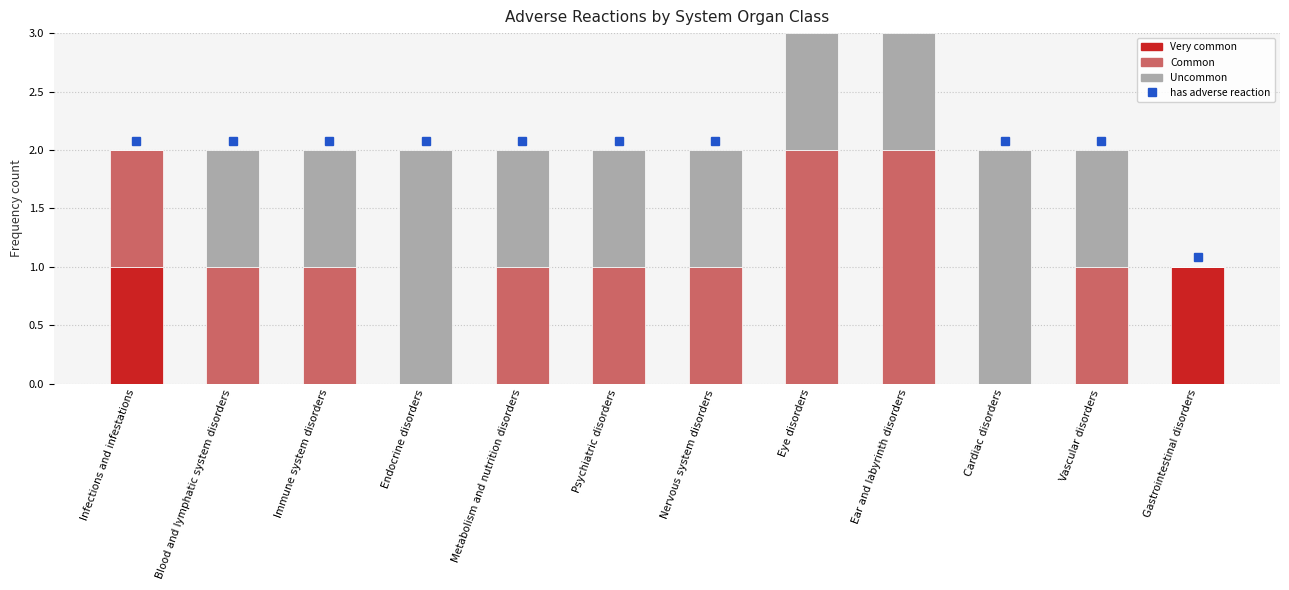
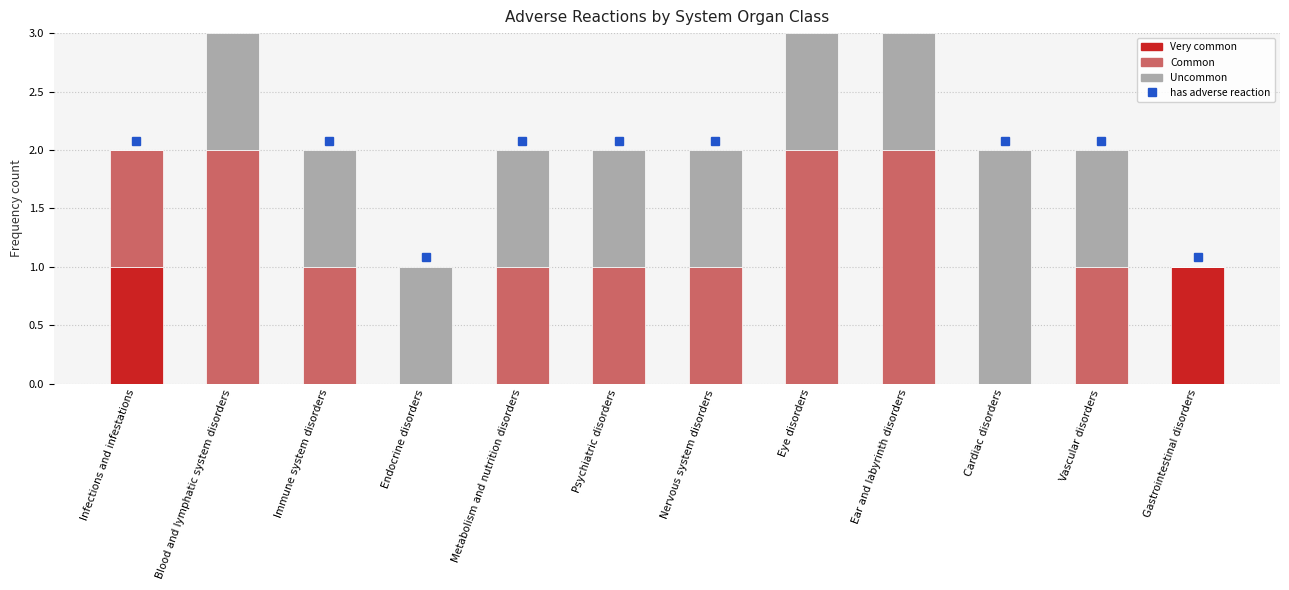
  {
    "Very common": {
      "Infections and infestations": 1,
      "Blood and lymphatic system disorders": 0,
      "Immune system disorders": 0,
      "Endocrine disorders": 0,
      "Metabolism and nutrition disorders": 0,
      "Psychiatric disorders": 0,
      "Nervous system disorders": 0,
      "Eye disorders": 0,
      "Ear and labyrinth disorders": 0,
      "Cardiac disorders": 0,
      "Vascular disorders": 0,
      "Gastrointestinal disorders": 1
    },
    "Common": {
-     "Blood and lymphatic system disorders": 1
+     "Blood and lymphatic system disorders": 2
    },
    "Uncommon": {
      "Infections and infestations": 0,
      "Blood and lymphatic system disorders": 1,
      "Immune system disorders": 1,
-     "Endocrine disorders": 2,
+     "Endocrine disorders": 1,
      "Metabolism and nutrition disorders": 1,
      "Psychiatric disorders": 1,
      "Nervous system disorders": 1,
      "Eye disorders": 1,
      "Ear and labyrinth disorders": 1,
      "Cardiac disorders": 2,
      "Vascular disorders": 1,
      "Gastrointestinal disorders": 0
    }
  }
